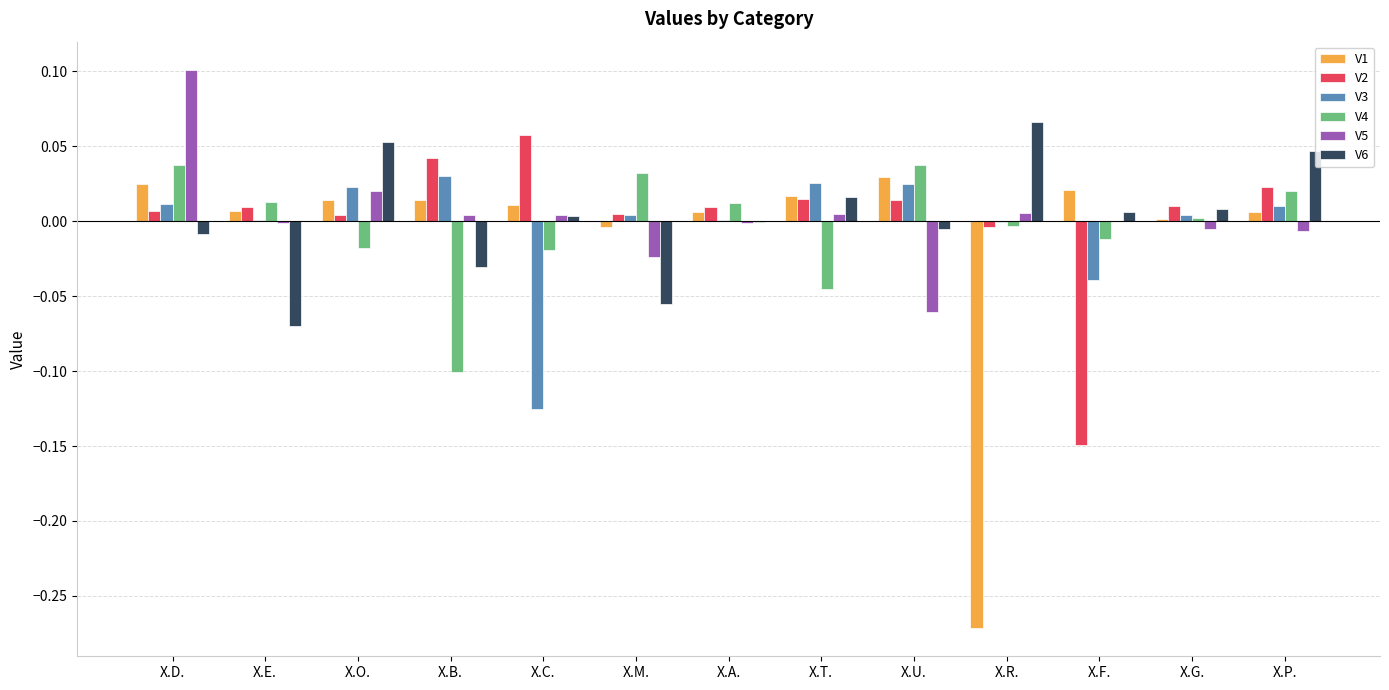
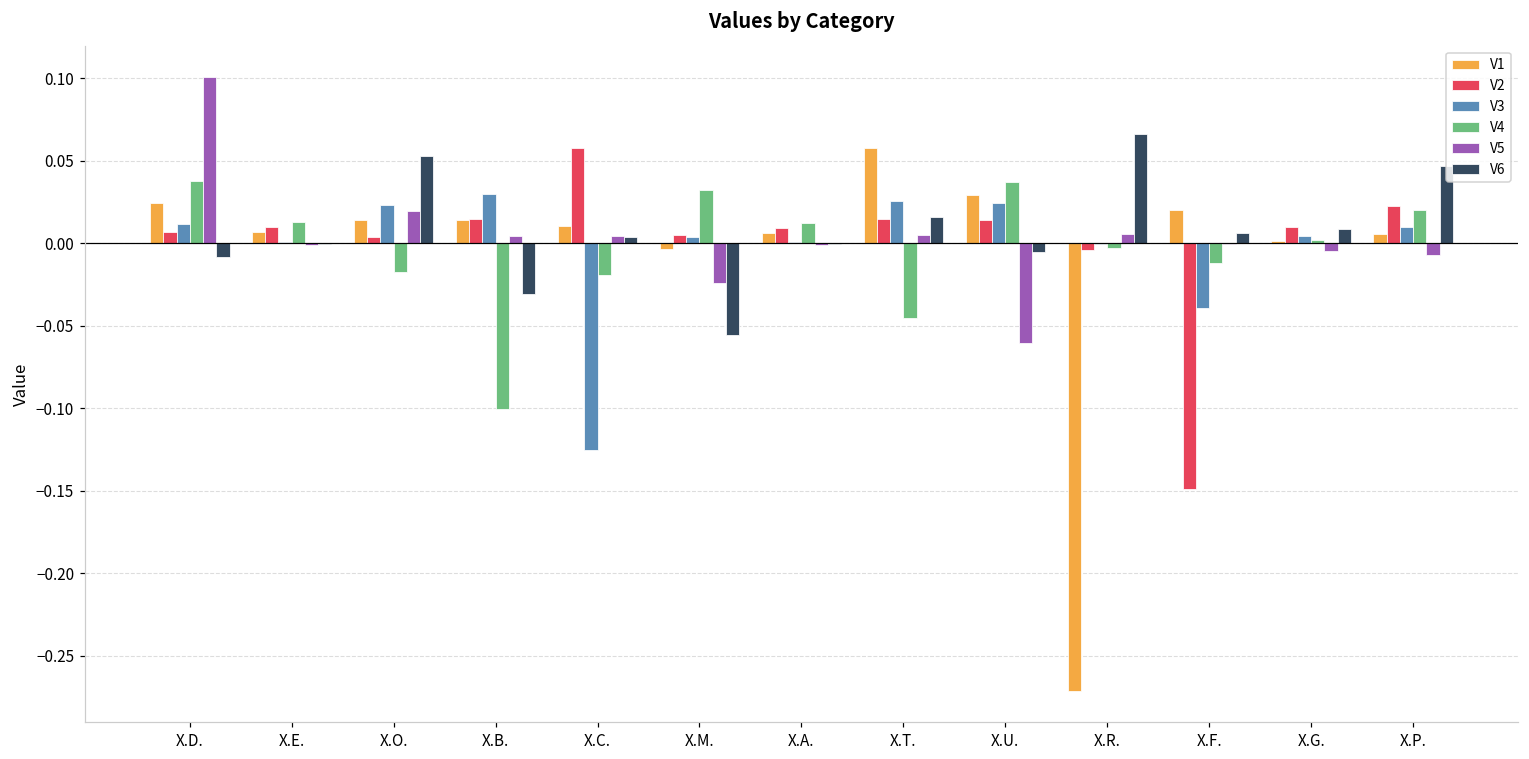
  {
    "V1": {
      "X.D.": 0.025,
      "X.E.": 0.007,
      "X.O.": 0.014,
      "X.B.": 0.014,
      "X.C.": 0.011,
      "X.M.": -0.004,
      "X.A.": 0.006,
-     "X.T.": 0.017,
+     "X.T.": 0.058,
      "X.U.": 0.029,
      "X.R.": -0.272,
      "X.F.": 0.020,
      "X.P.": 0.006
    },
    "V2": {
      "X.D.": 0.007,
      "X.E.": 0.010,
      "X.O.": 0.004,
-     "X.B.": 0.042,
+     "X.B.": 0.015,
      "X.C.": 0.058,
      "X.M.": 0.005,
      "X.A.": 0.009,
      "X.T.": 0.015,
      "X.U.": 0.014,
      "X.R.": -0.004,
      "X.F.": -0.149,
      "X.G.": 0.010,
      "X.P.": 0.023
    },
    "V3": {
      "X.D.": 0.011,
      "X.O.": 0.023,
      "X.B.": 0.030,
      "X.C.": -0.125,
      "X.M.": 0.004,
      "X.T.": 0.026,
      "X.U.": 0.025,
      "X.F.": -0.039,
      "X.G.": 0.004,
      "X.P.": 0.010
    },
    "V4": {
      "X.D.": 0.038,
      "X.E.": 0.013,
      "X.O.": -0.018,
      "X.B.": -0.101,
      "X.C.": -0.019,
      "X.M.": 0.032,
      "X.A.": 0.012,
      "X.T.": -0.045,
      "X.U.": 0.037,
      "X.R.": -0.003,
      "X.F.": -0.012,
      "X.G.": 0.002,
      "X.P.": 0.020
    },
    "V5": {
      "X.D.": 0.101,
      "X.O.": 0.020,
      "X.B.": 0.004,
      "X.C.": 0.004,
      "X.M.": -0.024,
      "X.T.": 0.005,
      "X.U.": -0.060,
      "X.R.": 0.006,
      "X.G.": -0.005,
      "X.P.": -0.007
    },
    "V6": {
      "X.D.": -0.008,
-     "X.E.": -0.070,
+     "X.E.": 0.000,
      "X.O.": 0.053,
      "X.B.": -0.031,
      "X.C.": 0.004,
      "X.M.": -0.055,
      "X.T.": 0.016,
      "X.U.": -0.005,
      "X.R.": 0.066,
      "X.F.": 0.006,
      "X.G.": 0.008
    }
  }
